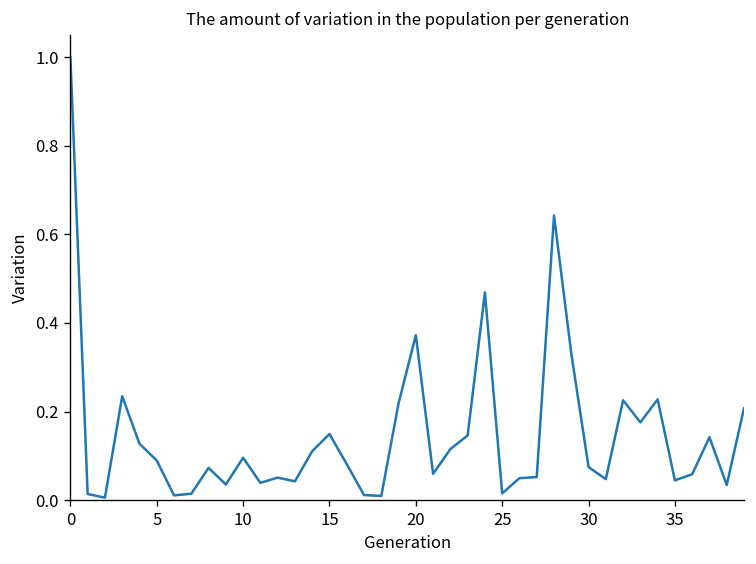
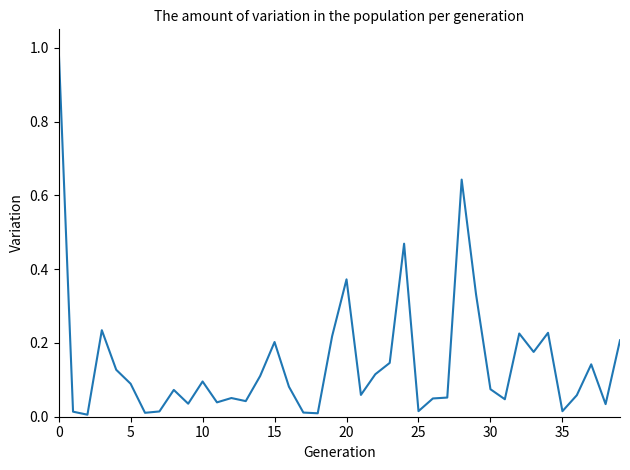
  {
    "0": 1.00,
    "5": 0.09,
    "10": 0.10,
-   "15": 0.15,
+   "15": 0.20,
    "20": 0.37,
    "25": 0.02,
    "30": 0.07,
-   "35": 0.04
+   "35": 0.01
  }
